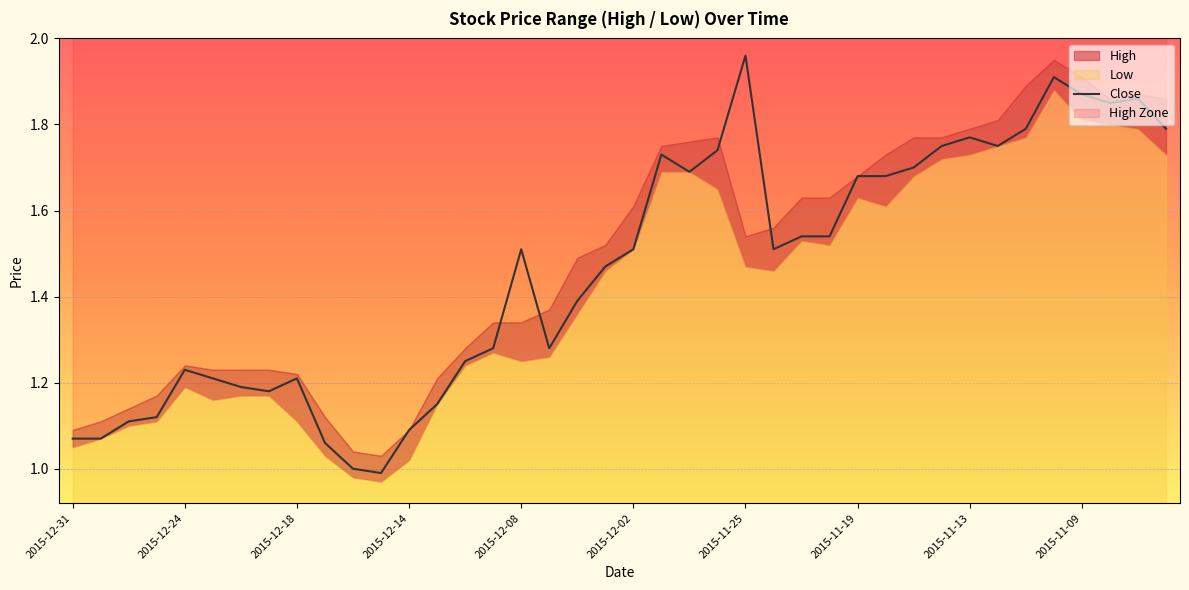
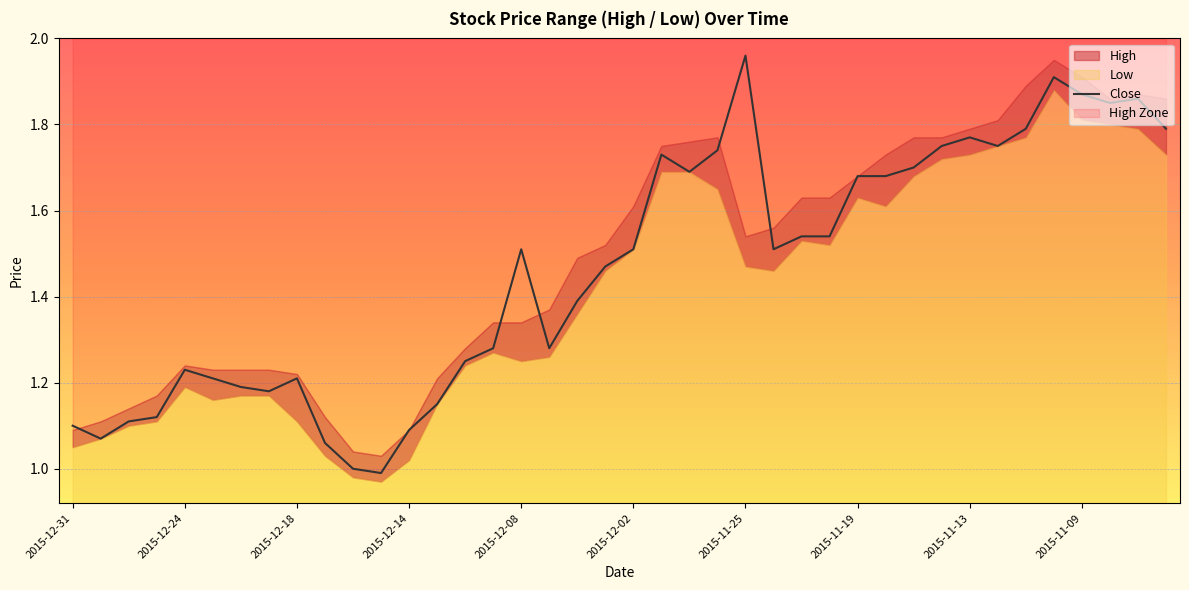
  {
    "Close": {
-     "2015-12-31": 1.07,
+     "2015-12-31": 1.10,
      "2015-12-24": 1.23,
      "2015-12-18": 1.21,
      "2015-12-08": 1.51,
      "2015-11-25": 1.96,
      "2015-11-13": 1.77
    }
  }
